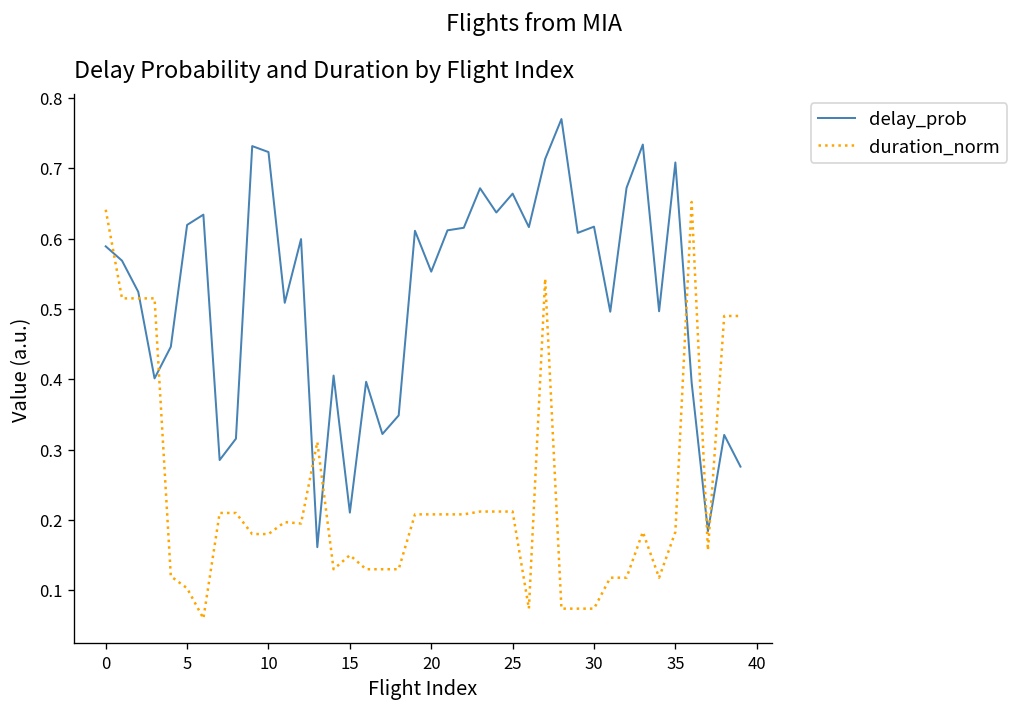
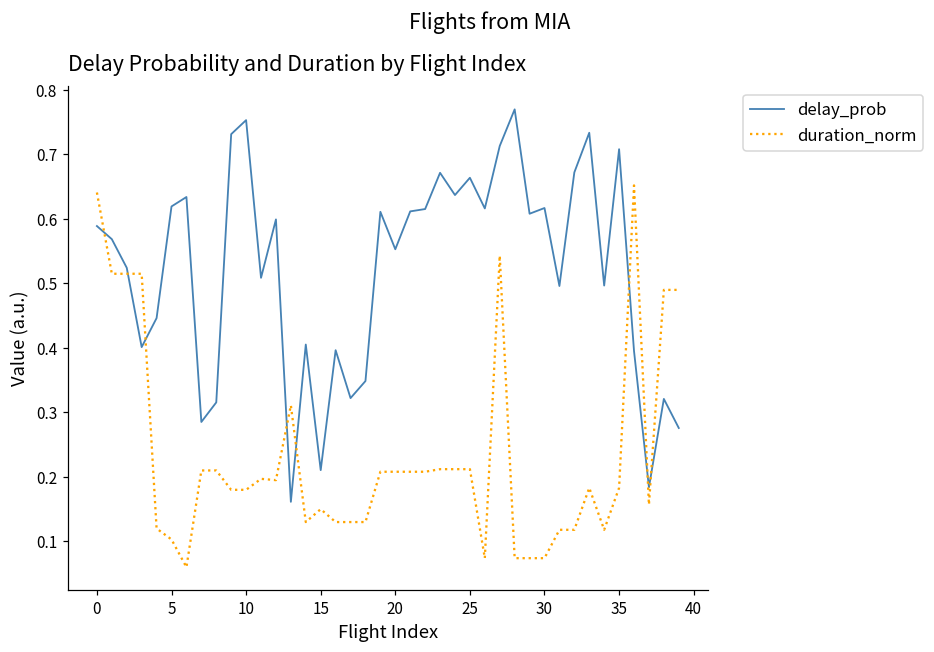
  {
    "delay_prob": {
      "0": 0.59,
      "5": 0.62,
-     "10": 0.72,
+     "10": 0.75,
      "15": 0.21,
      "20": 0.55,
      "25": 0.66,
      "30": 0.62,
      "35": 0.71
    },
    "duration_norm": {
      "0": 0.64,
      "5": 0.10,
      "10": 0.18,
      "15": 0.15,
      "20": 0.21,
      "25": 0.21,
      "30": 0.07,
      "35": 0.18
    }
  }
